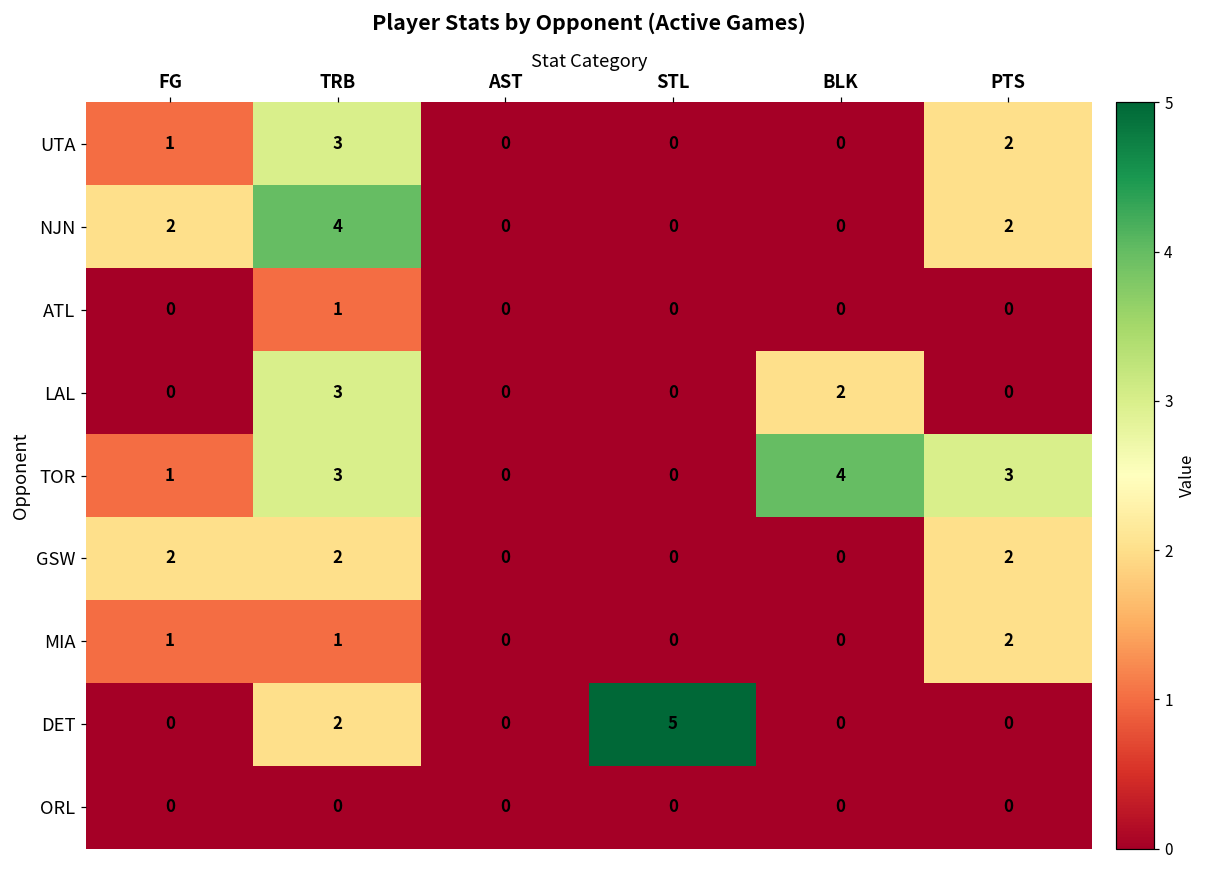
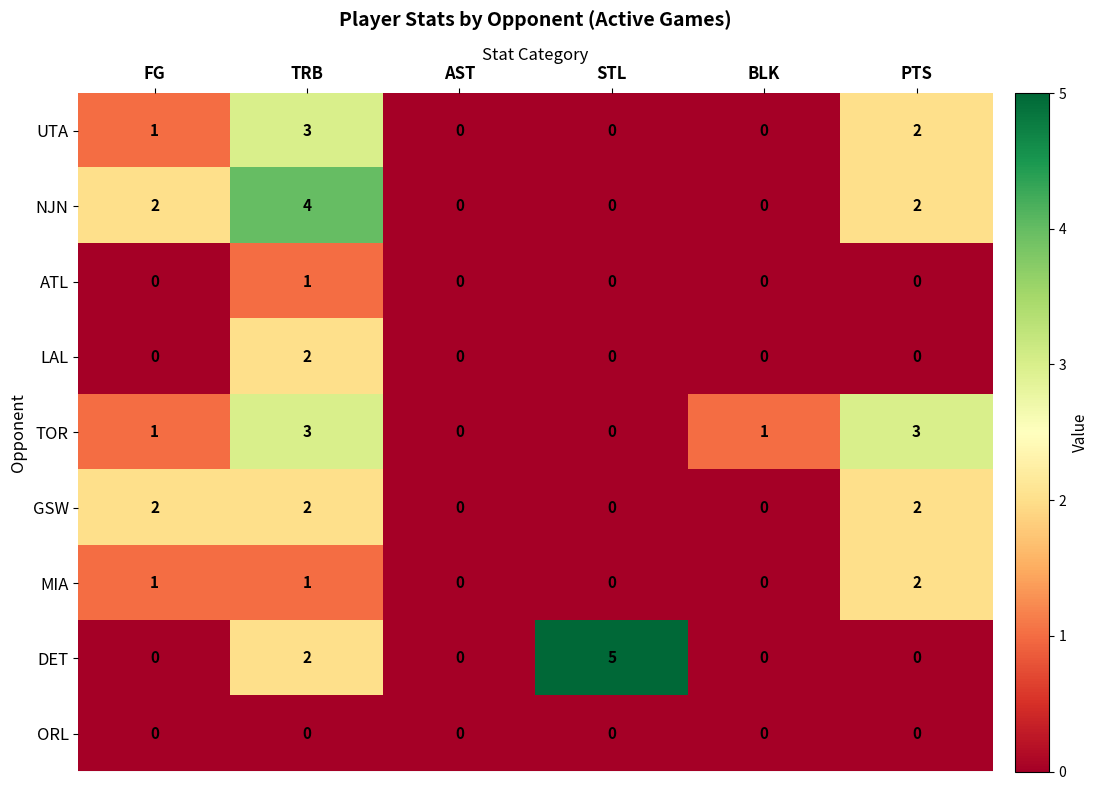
  {
    "UTA": {
      "FG": 1,
      "TRB": 3,
      "AST": 0,
      "STL": 0,
      "BLK": 0,
      "PTS": 2
    },
    "NJN": {
      "FG": 2,
      "TRB": 4,
      "AST": 0,
      "STL": 0,
      "BLK": 0,
      "PTS": 2
    },
    "ATL": {
      "FG": 0,
      "TRB": 1,
      "AST": 0,
      "STL": 0,
      "BLK": 0,
      "PTS": 0
    },
    "LAL": {
      "FG": 0,
-     "TRB": 3,
+     "TRB": 2,
      "AST": 0,
      "STL": 0,
-     "BLK": 2,
+     "BLK": 0,
      "PTS": 0
    },
    "TOR": {
      "FG": 1,
      "TRB": 3,
      "AST": 0,
      "STL": 0,
-     "BLK": 4,
+     "BLK": 1,
      "PTS": 3
    },
    "GSW": {
      "FG": 2,
      "TRB": 2,
      "AST": 0,
      "STL": 0,
      "BLK": 0,
      "PTS": 2
    },
    "MIA": {
      "FG": 1,
      "TRB": 1,
      "AST": 0,
      "STL": 0,
      "BLK": 0,
      "PTS": 2
    },
    "DET": {
      "FG": 0,
      "TRB": 2,
      "AST": 0,
      "STL": 5,
      "BLK": 0,
      "PTS": 0
    },
    "ORL": {
      "FG": 0,
      "TRB": 0,
      "AST": 0,
      "STL": 0,
      "BLK": 0,
      "PTS": 0
    }
  }
